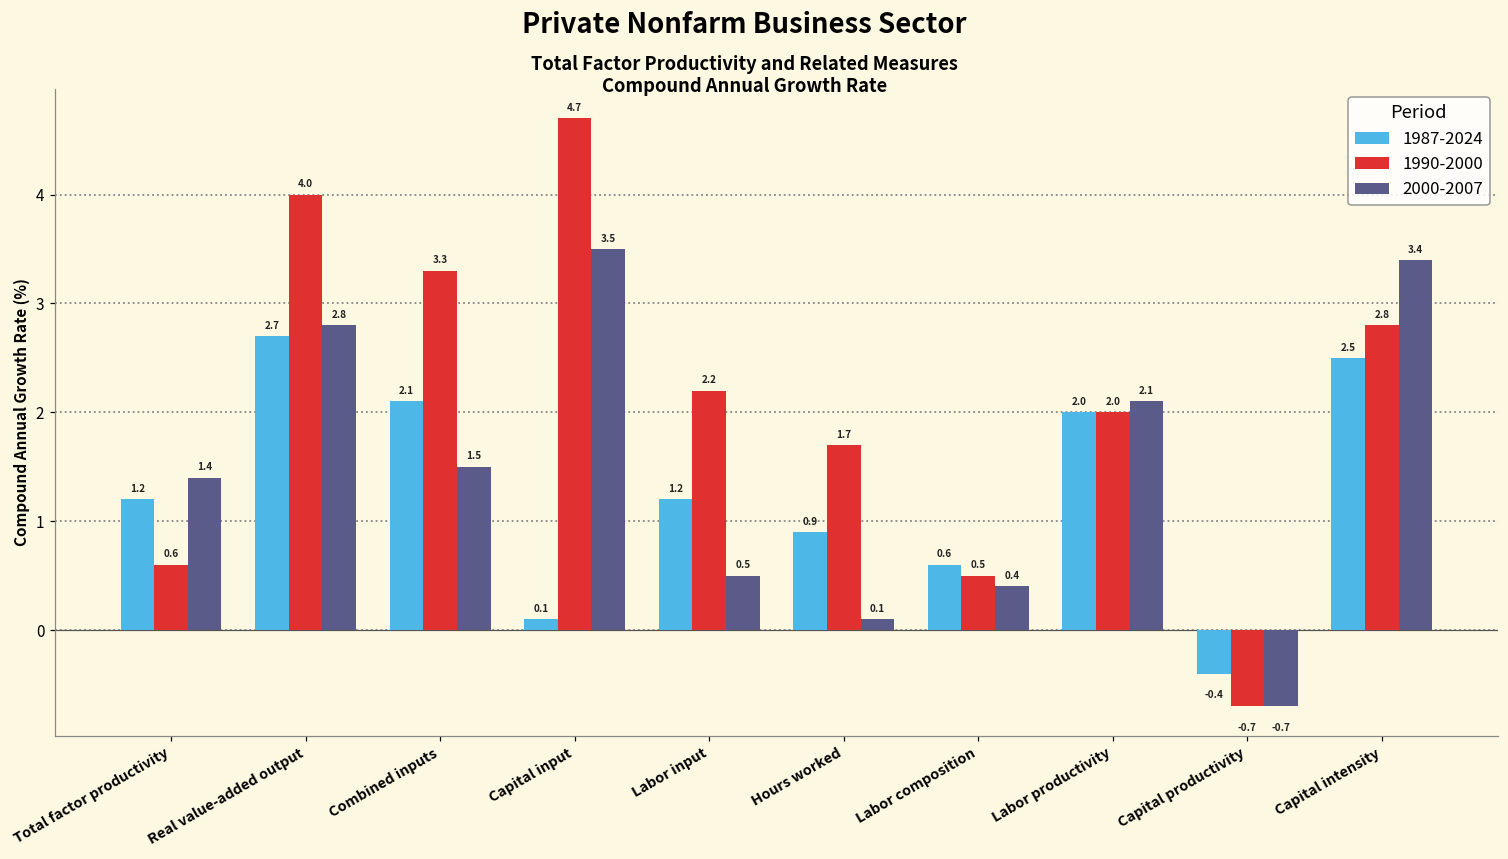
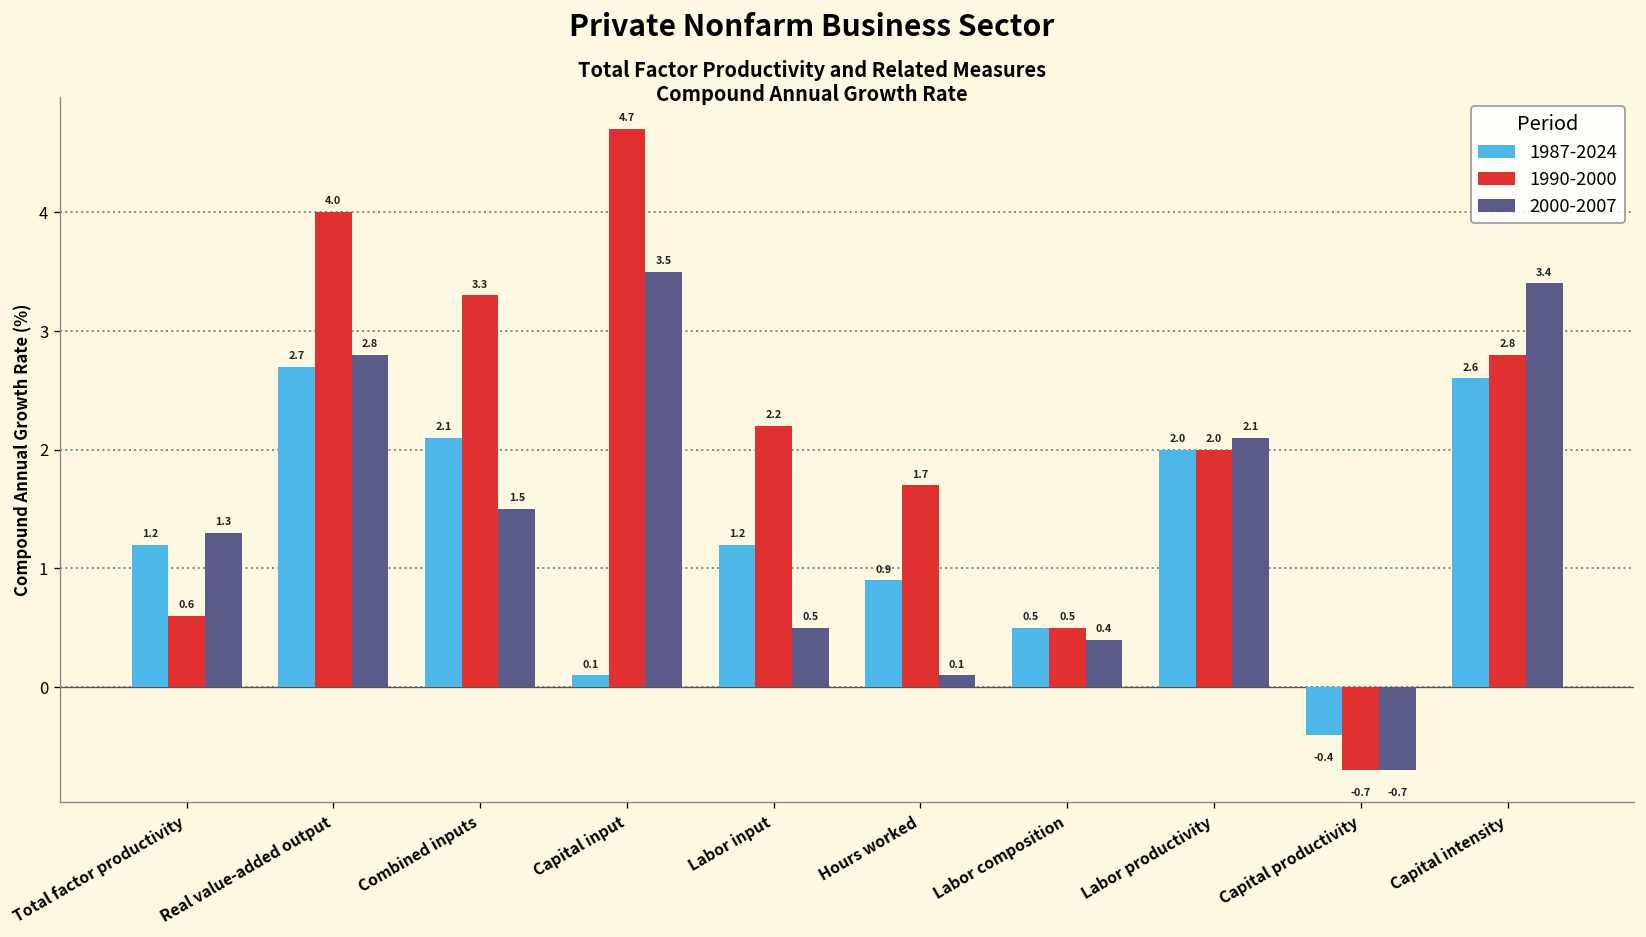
  {
    "1987-2024": {
      "Total factor productivity": 1.2,
      "Real value-added output": 2.7,
      "Combined inputs": 2.1,
      "Capital input": 0.1,
      "Labor input": 1.2,
      "Hours worked": 0.9,
-     "Labor composition": 0.6,
+     "Labor composition": 0.5,
      "Labor productivity": 2.0,
      "Capital productivity": -0.4,
-     "Capital intensity": 2.5
+     "Capital intensity": 2.6
    },
    "1990-2000": {
      "Total factor productivity": 0.6,
      "Real value-added output": 4.0,
      "Combined inputs": 3.3,
      "Capital input": 4.7,
      "Labor input": 2.2,
      "Hours worked": 1.7,
      "Labor composition": 0.5,
      "Labor productivity": 2.0,
      "Capital productivity": -0.7,
      "Capital intensity": 2.8
    },
    "2000-2007": {
-     "Total factor productivity": 1.4,
+     "Total factor productivity": 1.3,
      "Real value-added output": 2.8,
      "Combined inputs": 1.5,
      "Capital input": 3.5,
      "Labor input": 0.5,
      "Hours worked": 0.1,
      "Labor composition": 0.4,
      "Labor productivity": 2.1,
      "Capital productivity": -0.7,
      "Capital intensity": 3.4
    }
  }
